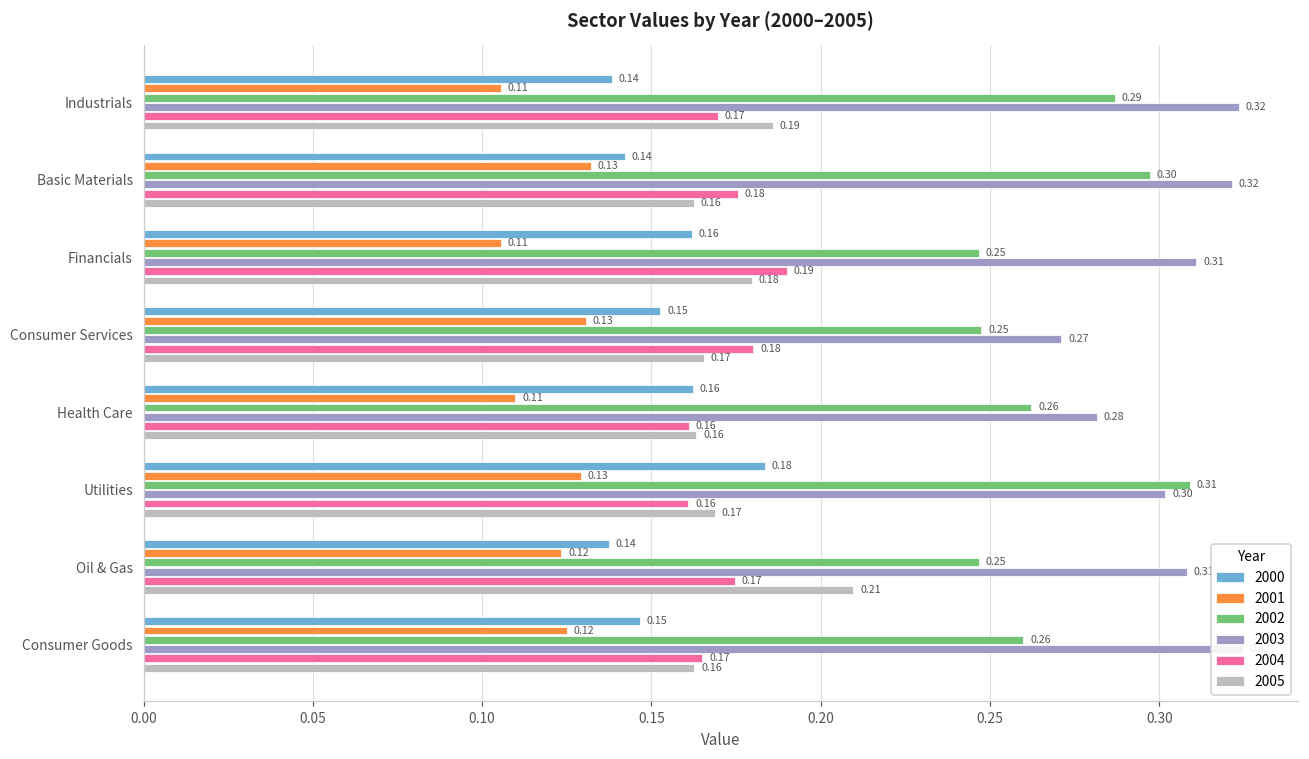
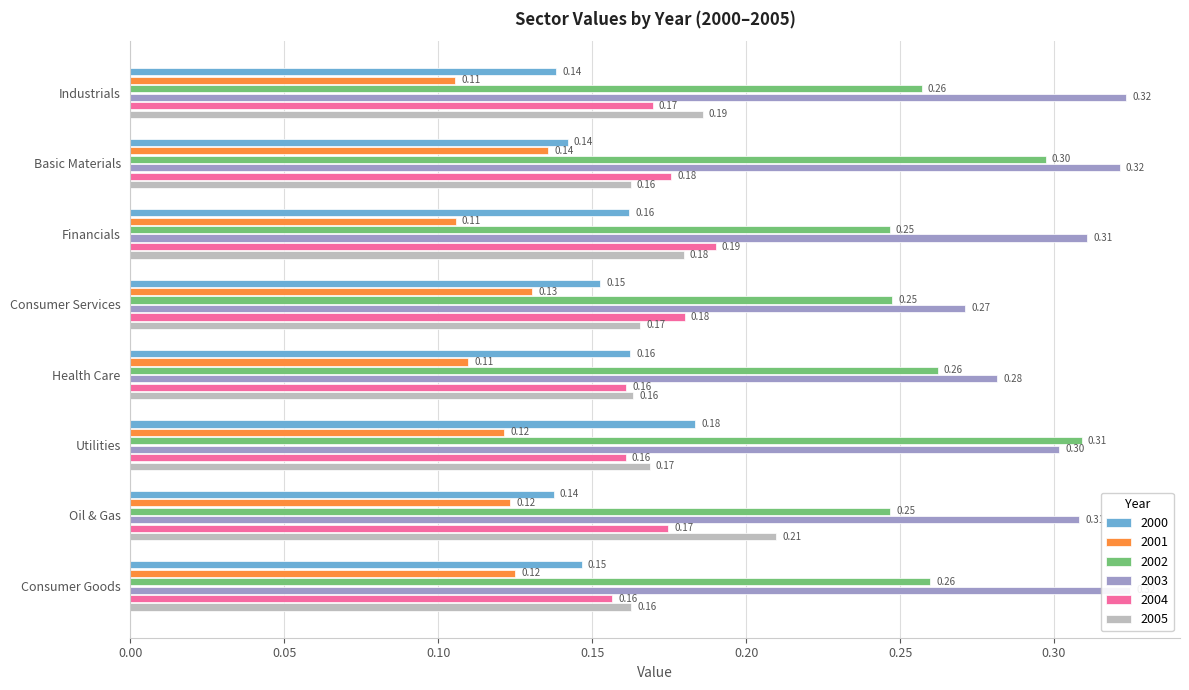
  {
    "2001": {
      "Industrials": 0.11,
-     "Basic Materials": 0.13,
+     "Basic Materials": 0.14,
      "Financials": 0.11,
      "Consumer Services": 0.13,
      "Health Care": 0.11,
-     "Utilities": 0.13,
+     "Utilities": 0.12,
      "Oil & Gas": 0.12,
      "Consumer Goods": 0.12
    },
    "2002": {
-     "Industrials": 0.29,
+     "Industrials": 0.26,
      "Basic Materials": 0.30,
      "Financials": 0.25,
      "Consumer Services": 0.25,
      "Health Care": 0.26,
      "Utilities": 0.31,
      "Oil & Gas": 0.25,
      "Consumer Goods": 0.26
    },
    "2004": {
      "Industrials": 0.17,
      "Basic Materials": 0.18,
      "Financials": 0.19,
      "Consumer Services": 0.18,
      "Utilities": 0.16,
      "Oil & Gas": 0.17,
-     "Consumer Goods": 0.17
+     "Consumer Goods": 0.16
    }
  }
